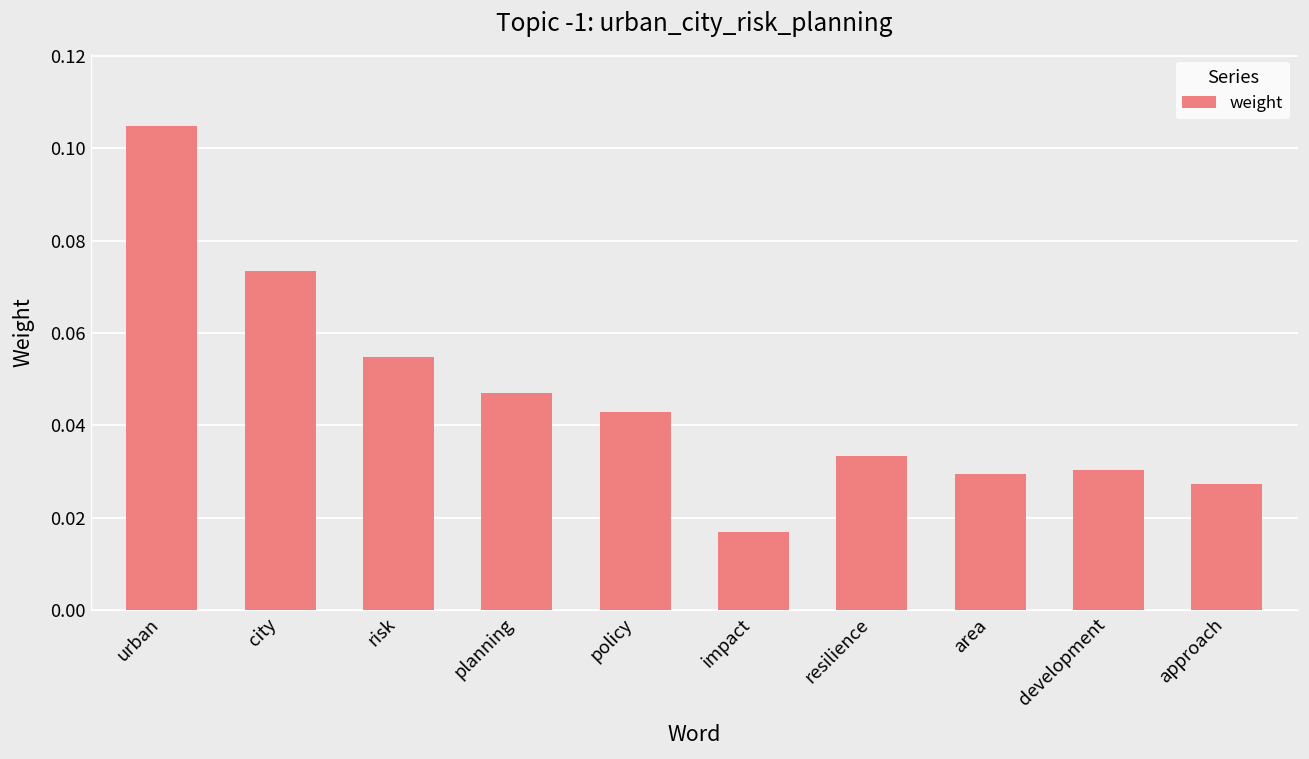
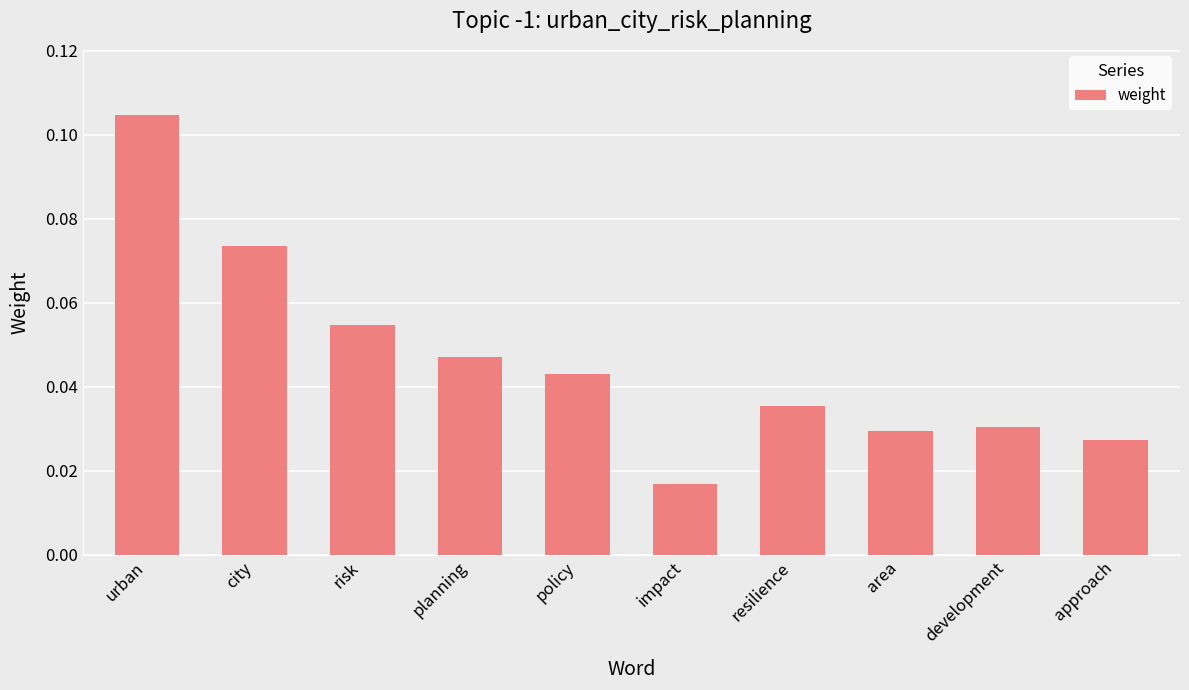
  {
    "urban": 0.105,
    "city": 0.073,
    "risk": 0.055,
    "planning": 0.047,
    "policy": 0.043,
    "impact": 0.017,
-   "resilience": 0.033,
+   "resilience": 0.035,
    "area": 0.029,
    "development": 0.030,
    "approach": 0.027
  }
